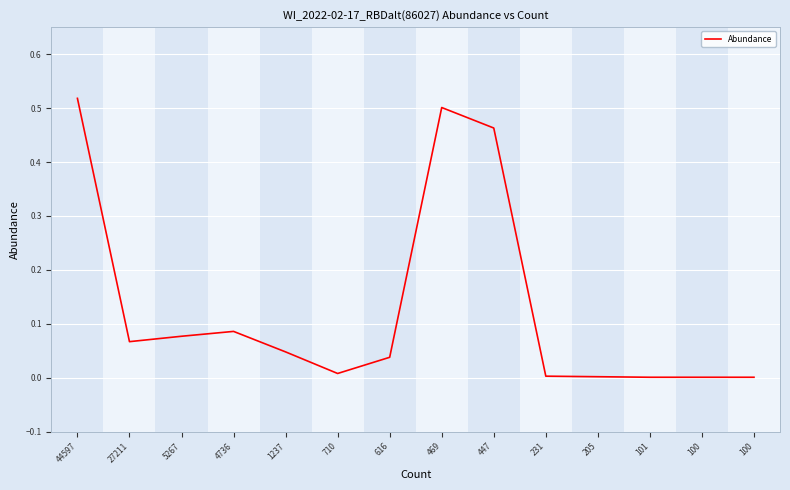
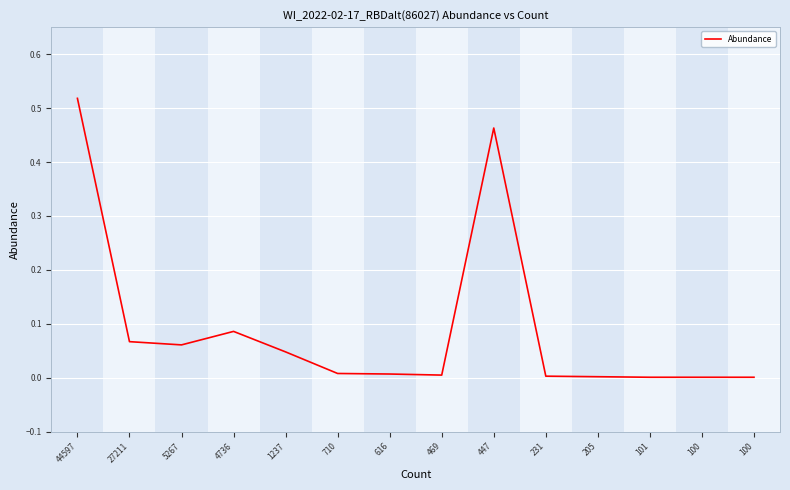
  {
    "44597": 0.52,
    "27211": 0.07,
-   "5267": 0.08,
+   "5267": 0.06,
    "4736": 0.09,
    "1237": 0.05,
    "710": 0.01,
-   "616": 0.04,
-   "469": 0.50,
+   "616": 0.01,
+   "469": 0.01,
    "447": 0.46,
    "231": 0.00,
    "205": 0.00,
    "101": 0.00
  }
